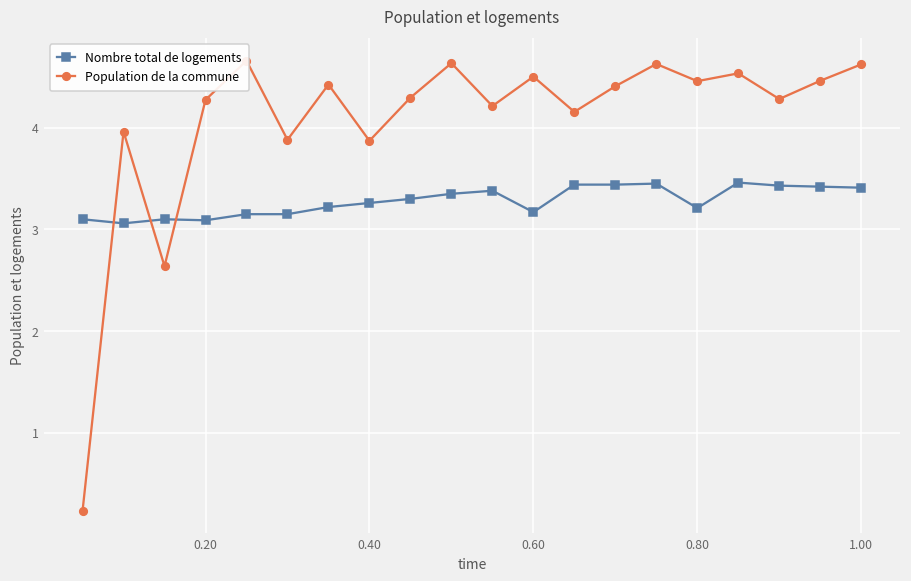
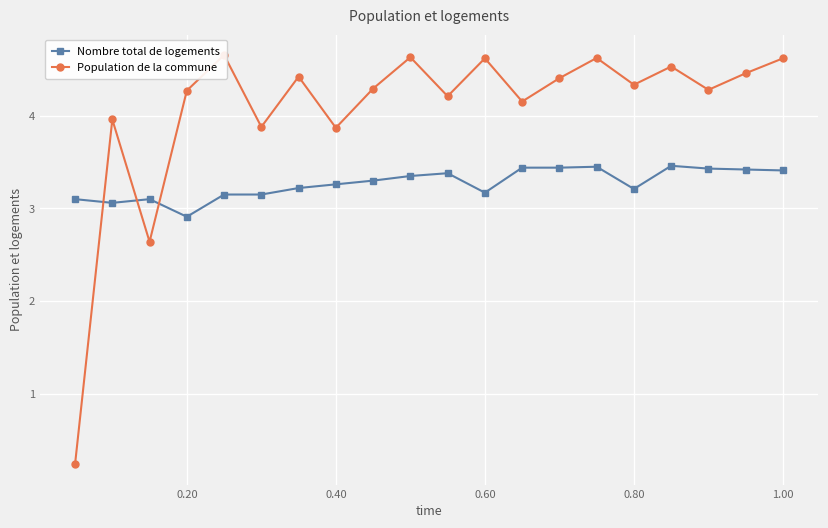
  {
    "Nombre total de logements": {
-     "0.20": 3.1,
+     "0.20": 2.9,
      "0.40": 3.3,
      "0.60": 3.2,
      "0.80": 3.2,
      "1.00": 3.4
    },
    "Population de la commune": {
      "0.20": 4.3,
      "0.40": 3.9,
-     "0.60": 4.5,
-     "0.80": 4.5,
+     "0.60": 4.6,
+     "0.80": 4.3,
      "1.00": 4.6
    }
  }
